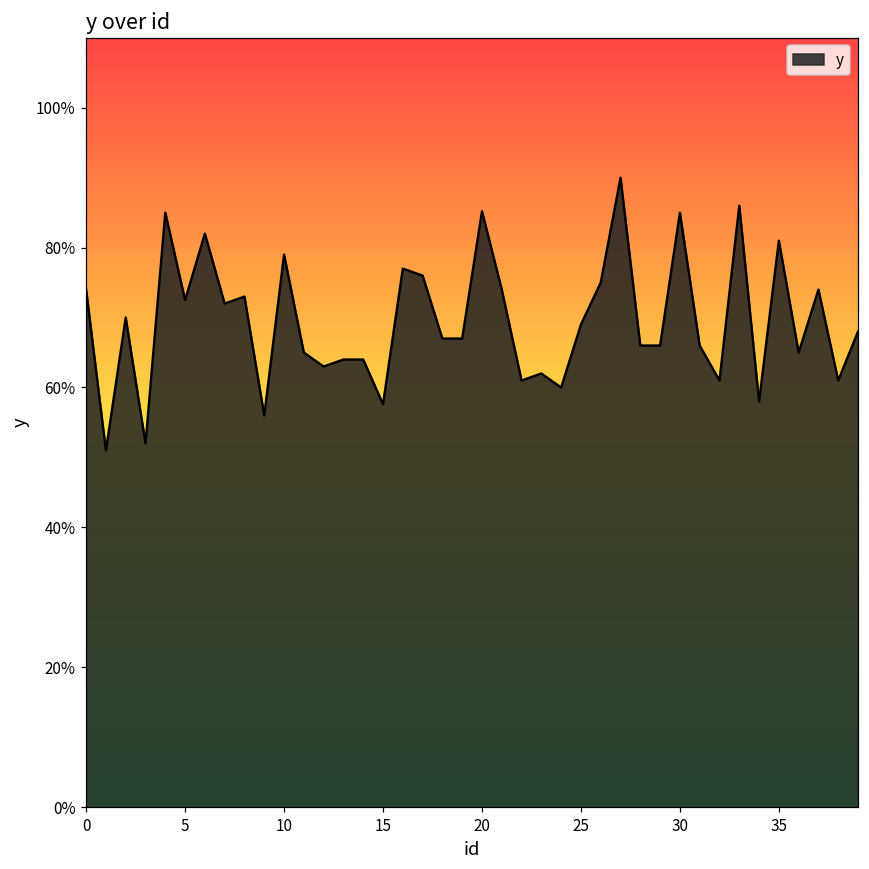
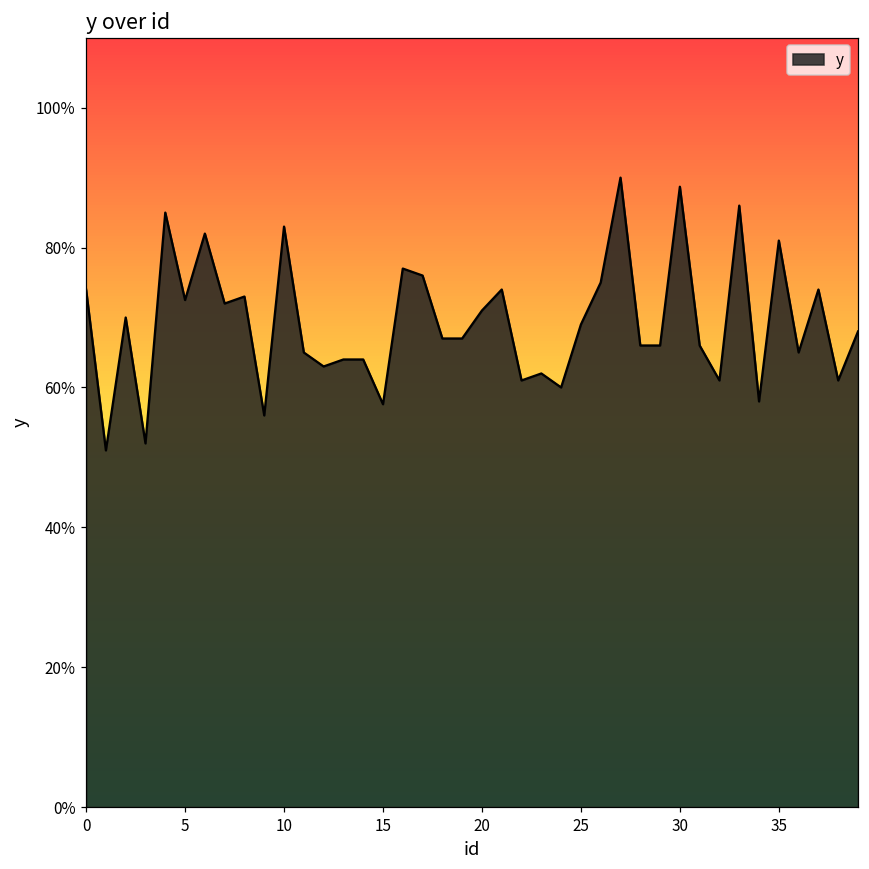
  {
    "0": "74%",
    "5": "73%",
-   "10": "79%",
+   "10": "83%",
    "15": "58%",
-   "20": "85%",
+   "20": "71%",
    "25": "69%",
-   "30": "85%",
+   "30": "89%",
    "35": "81%"
  }
